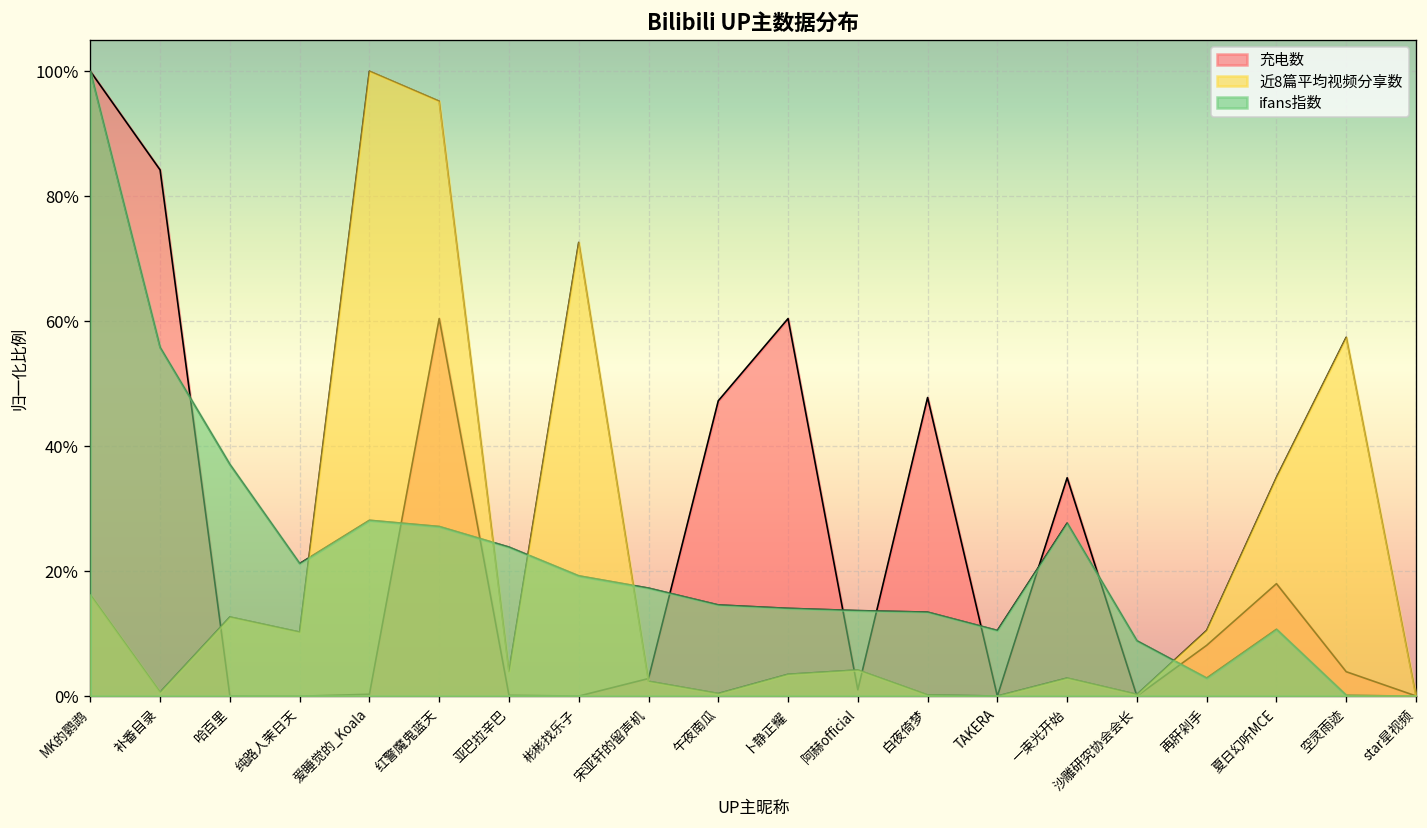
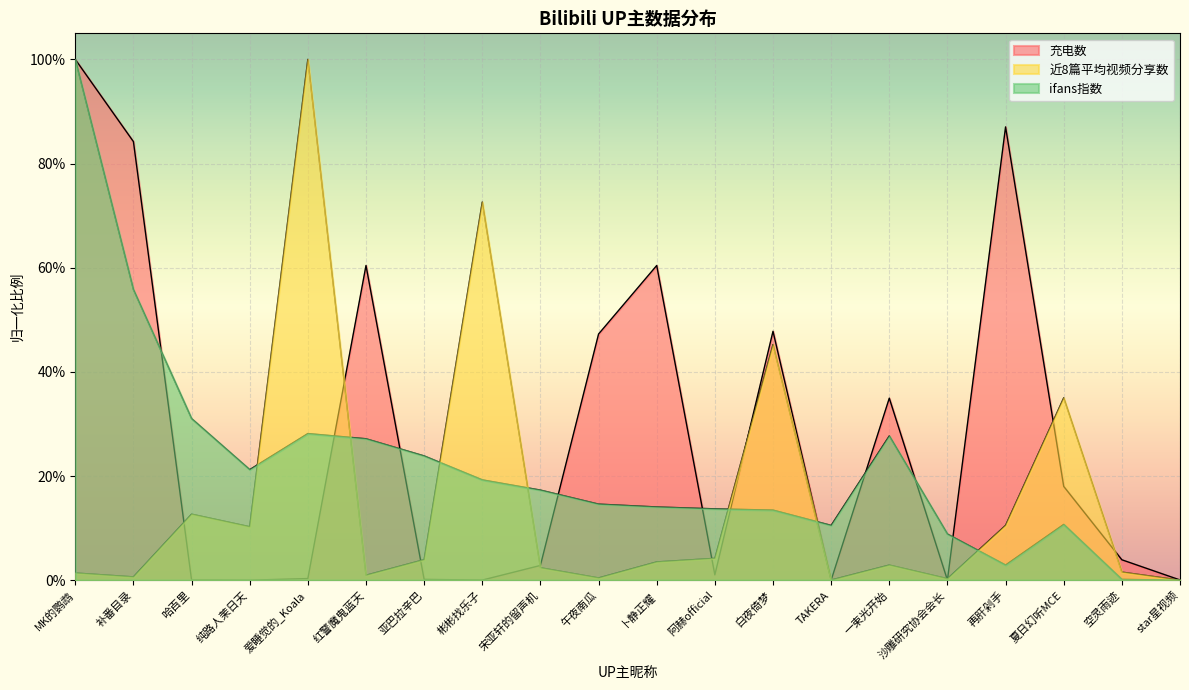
  {
    "充电数": {
      "补番目录": "84%",
      "哈百里": "0%",
      "纯路人茉日天": "0%",
      "爱睡觉的_Koala": "0%",
      "红警魔鬼蓝天": "60%",
      "亚巴拉辛巴": "0%",
      "彬彬找乐子": "0%",
      "午夜南瓜": "47%",
      "卜静正耀": "60%",
      "阿赫official": "1%",
      "白夜倚梦": "48%",
      "一束光开始": "35%",
-     "再肝剁手": "8%",
+     "再肝剁手": "87%",
      "夏日幻听MCE": "18%",
      "空灵雨迹": "4%"
    },
    "近8篇平均视频分享数": {
-     "MK的鹦鹉": "16%",
+     "MK的鹦鹉": "1%",
      "补番目录": "1%",
      "哈百里": "13%",
      "纯路人茉日天": "10%",
      "爱睡觉的_Koala": "100%",
-     "红警魔鬼蓝天": "95%",
+     "红警魔鬼蓝天": "1%",
      "亚巴拉辛巴": "4%",
      "彬彬找乐子": "73%",
      "午夜南瓜": "0%",
      "卜静正耀": "4%",
      "阿赫official": "4%",
-     "白夜倚梦": "0%",
+     "白夜倚梦": "45%",
      "一束光开始": "3%",
      "再肝剁手": "11%",
      "夏日幻听MCE": "35%",
-     "空灵雨迹": "57%"
+     "空灵雨迹": "2%"
    },
    "ifans指数": {
      "补番目录": "56%",
-     "哈百里": "37%",
+     "哈百里": "31%",
      "纯路人茉日天": "21%",
      "爱睡觉的_Koala": "28%",
      "红警魔鬼蓝天": "27%",
      "亚巴拉辛巴": "24%",
      "彬彬找乐子": "19%",
      "宋亚轩的留声机": "17%",
      "午夜南瓜": "15%",
      "卜静正耀": "14%",
      "阿赫official": "14%",
      "白夜倚梦": "13%",
      "TAKERA": "11%",
      "一束光开始": "28%",
      "沙雕研究协会会长": "9%",
      "再肝剁手": "3%",
      "夏日幻听MCE": "11%",
      "空灵雨迹": "0%"
    }
  }
